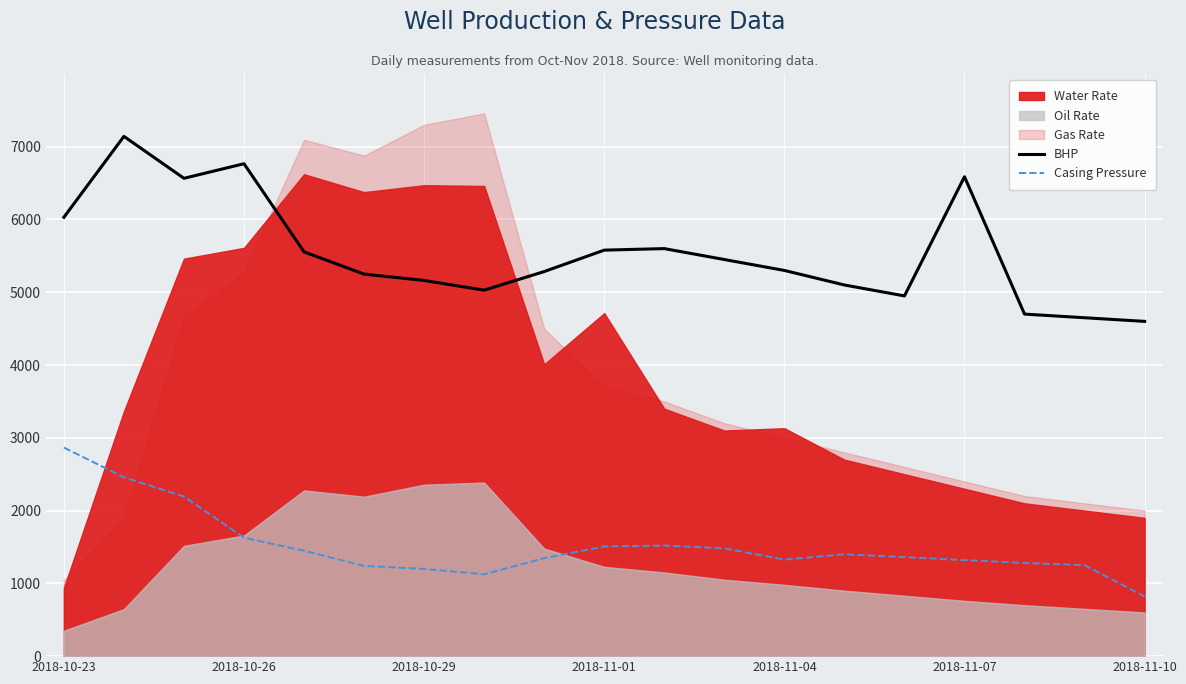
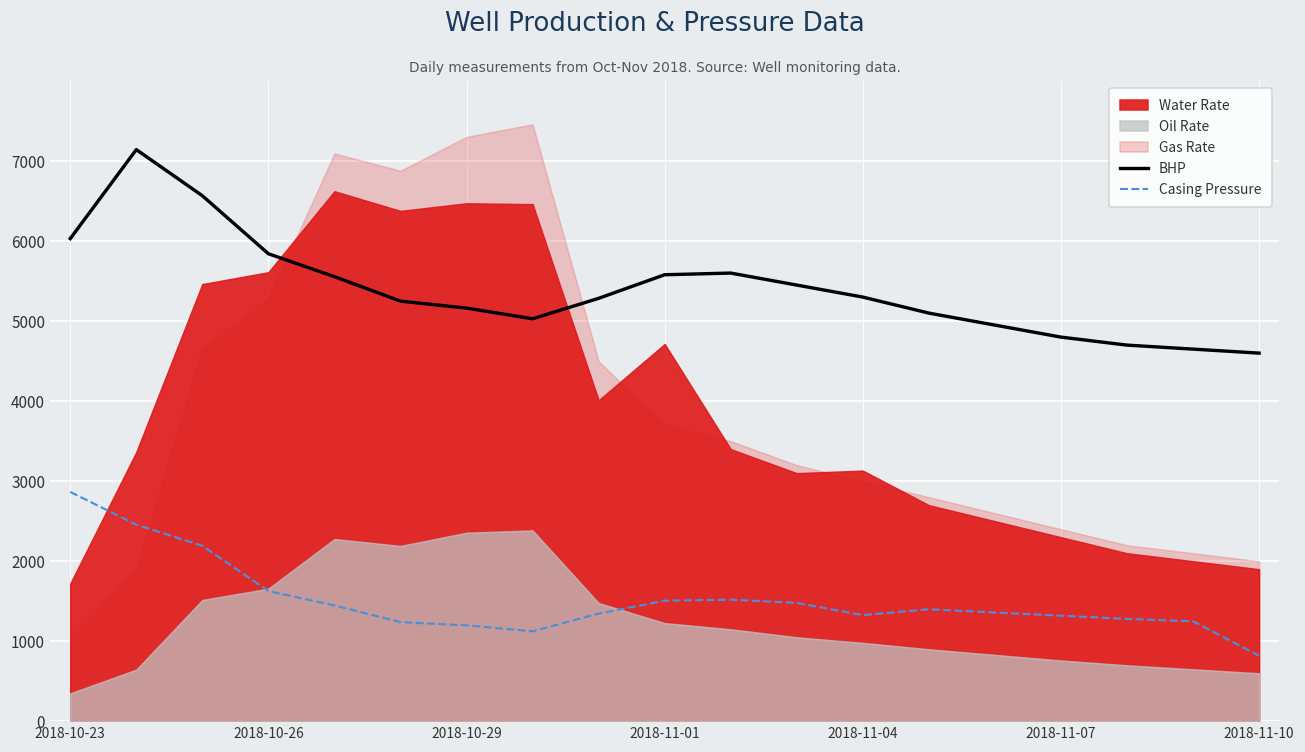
  {
    "Water Rate": {
-     "2018-10-23": 900,
+     "2018-10-23": 1700,
      "2018-10-26": 5600,
      "2018-10-29": 6500,
      "2018-11-01": 4700,
      "2018-11-04": 3100,
      "2018-11-07": 2300,
      "2018-11-10": 1900
    },
    "BHP": {
      "2018-10-23": 6000,
-     "2018-10-26": 6800,
+     "2018-10-26": 5800,
      "2018-10-29": 5200,
      "2018-11-01": 5600,
      "2018-11-04": 5300,
-     "2018-11-07": 6600,
+     "2018-11-07": 4800,
      "2018-11-10": 4600
    },
    "Casing Pressure": {
      "2018-10-23": 2900,
      "2018-10-29": 1200,
      "2018-11-01": 1500,
      "2018-11-04": 1300,
      "2018-11-07": 1300,
      "2018-11-10": 800
    }
  }
